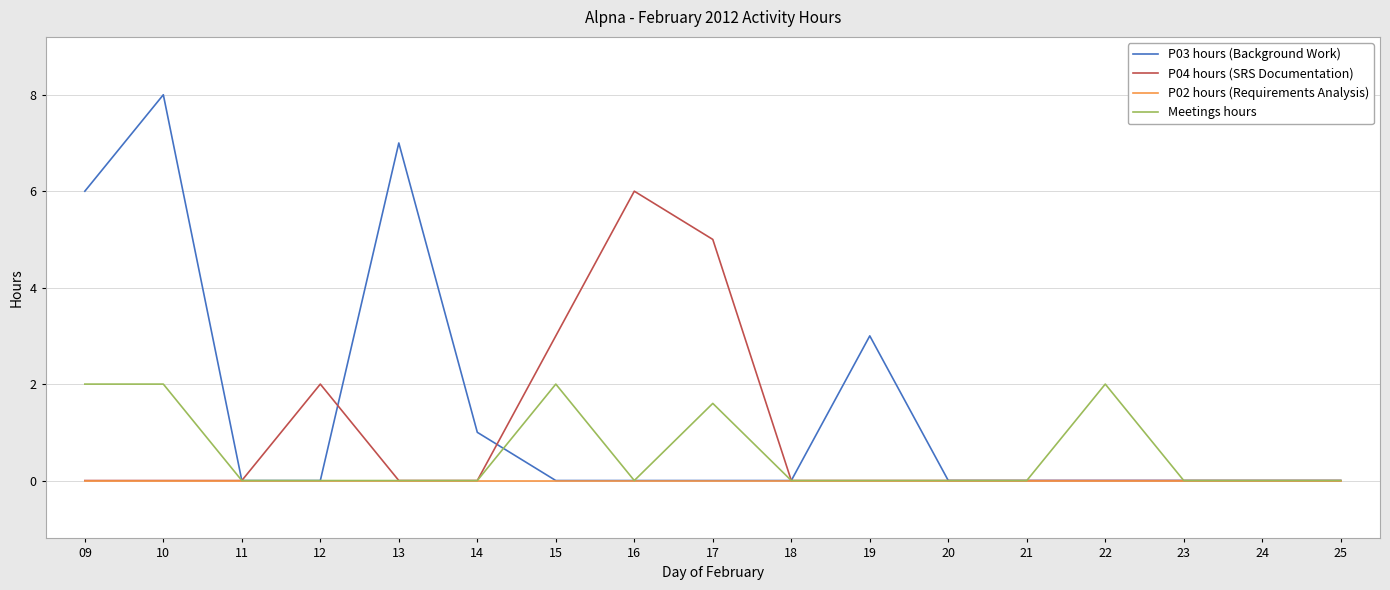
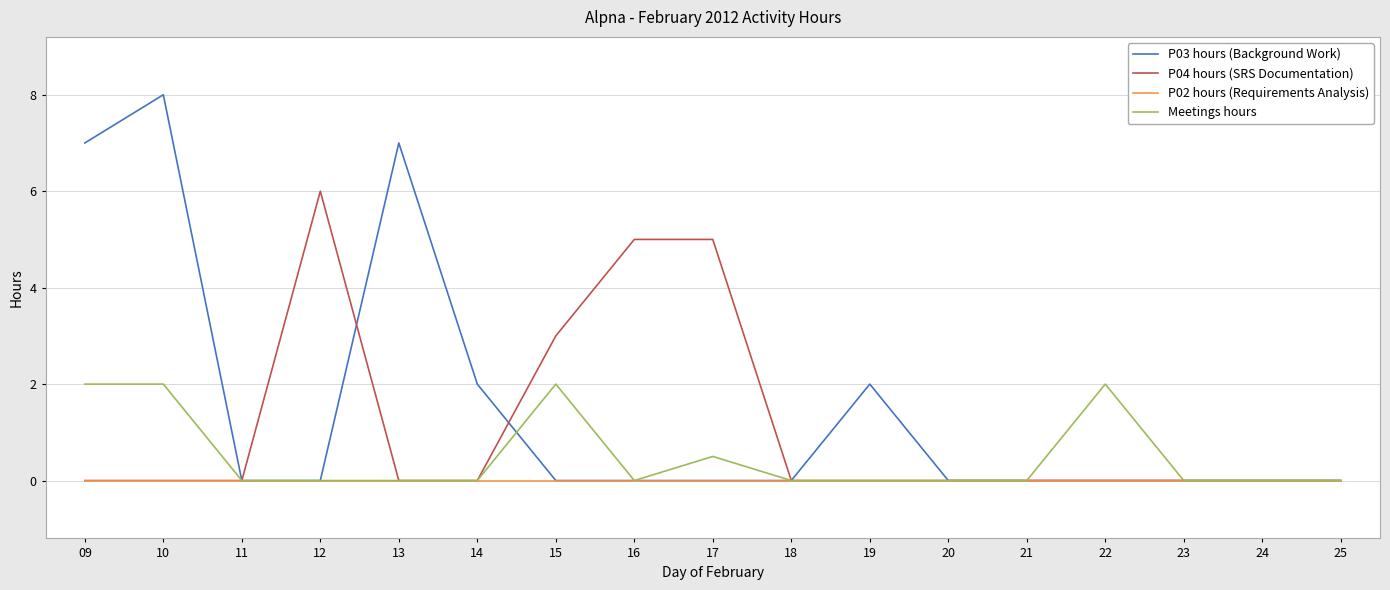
  {
    "P03 hours (Background Work)": {
-     "09": 6,
+     "09": 7,
      "10": 8,
      "13": 7,
-     "14": 1,
-     "19": 3
+     "14": 2,
+     "19": 2
    },
    "P04 hours (SRS Documentation)": {
-     "12": 2,
+     "12": 6,
      "15": 3,
-     "16": 6,
+     "16": 5,
      "17": 5
    },
    "Meetings hours": {
      "09": 2.0,
      "10": 2.0,
      "15": 2.0,
-     "17": 1.6,
+     "17": 0.5,
      "22": 2.0
    }
  }
